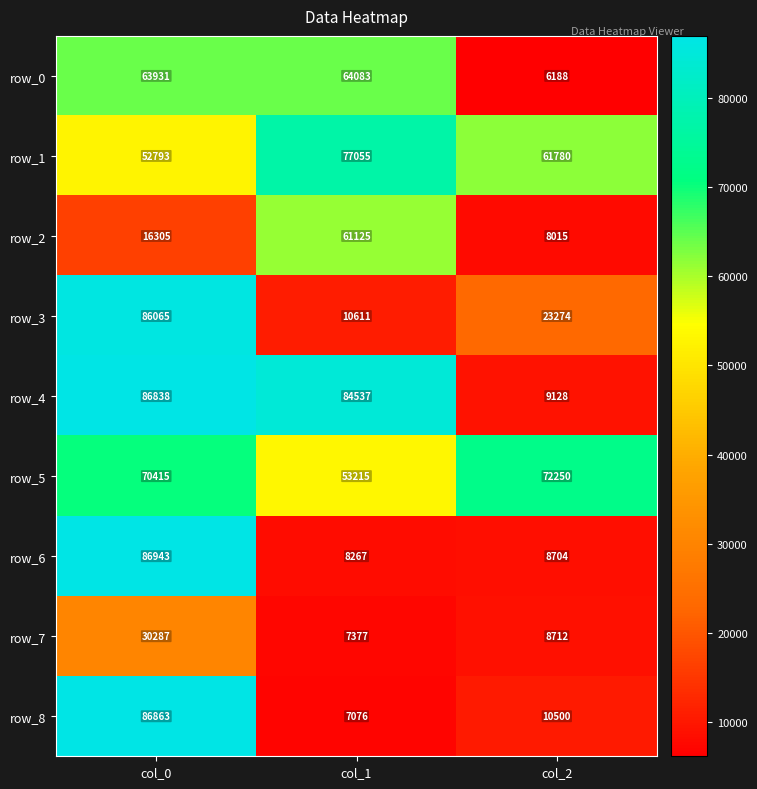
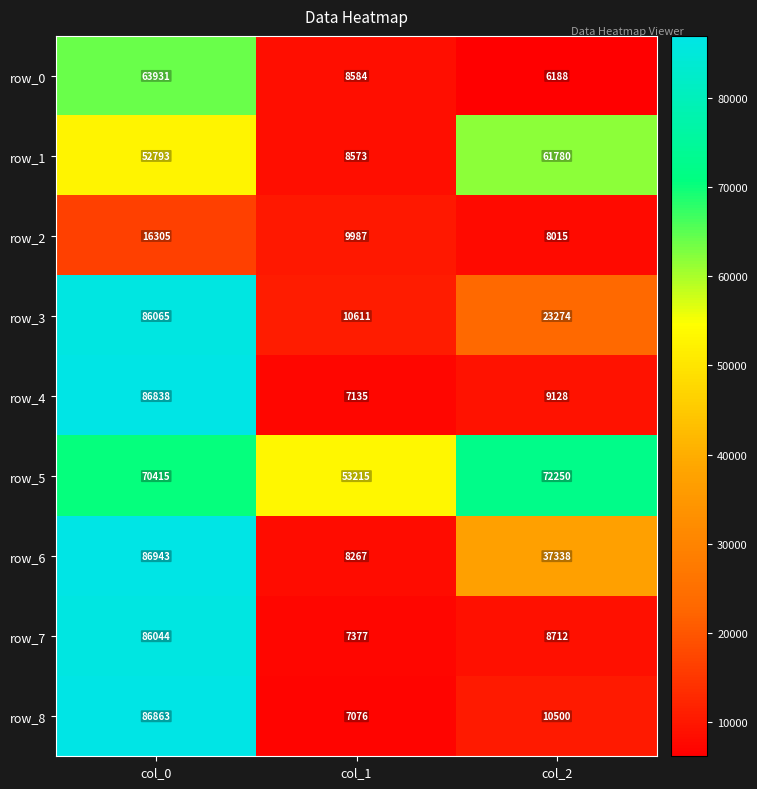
  {
    "row_0": {
-     "col_1": 64083
+     "col_1": 8584
    },
    "row_1": {
-     "col_1": 77055
+     "col_1": 8573
    },
    "row_2": {
-     "col_1": 61125
+     "col_1": 9987
    },
    "row_4": {
-     "col_1": 84537
+     "col_1": 7135
    },
    "row_6": {
-     "col_2": 8704
+     "col_2": 37338
    },
    "row_7": {
-     "col_0": 30287
+     "col_0": 86044
    }
  }
